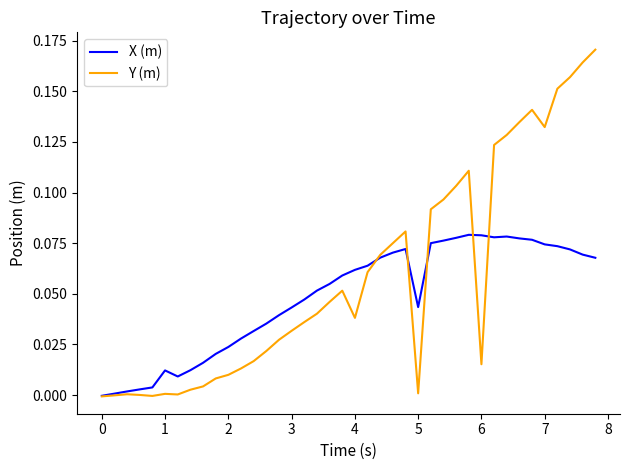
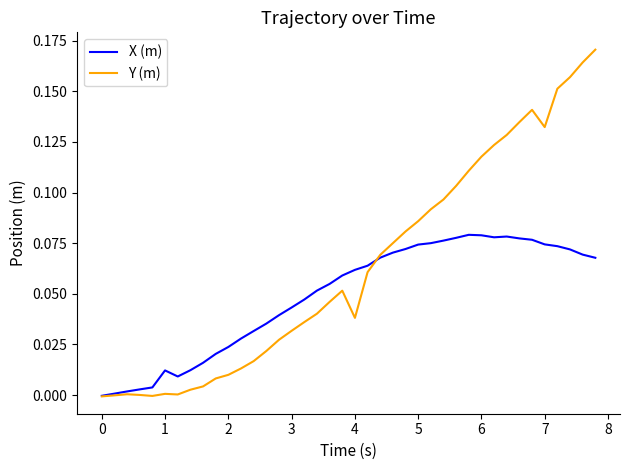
  {
    "X (m)": {
      "1": 0.012,
      "2": 0.024,
      "3": 0.043,
      "4": 0.062,
-     "5": 0.043,
+     "5": 0.074,
      "6": 0.079,
      "7": 0.074
    },
    "Y (m)": {
      "1": 0.001,
      "2": 0.010,
      "3": 0.032,
      "4": 0.038,
-     "5": 0.001,
-     "6": 0.015,
+     "5": 0.086,
+     "6": 0.118,
      "7": 0.132
    }
  }
